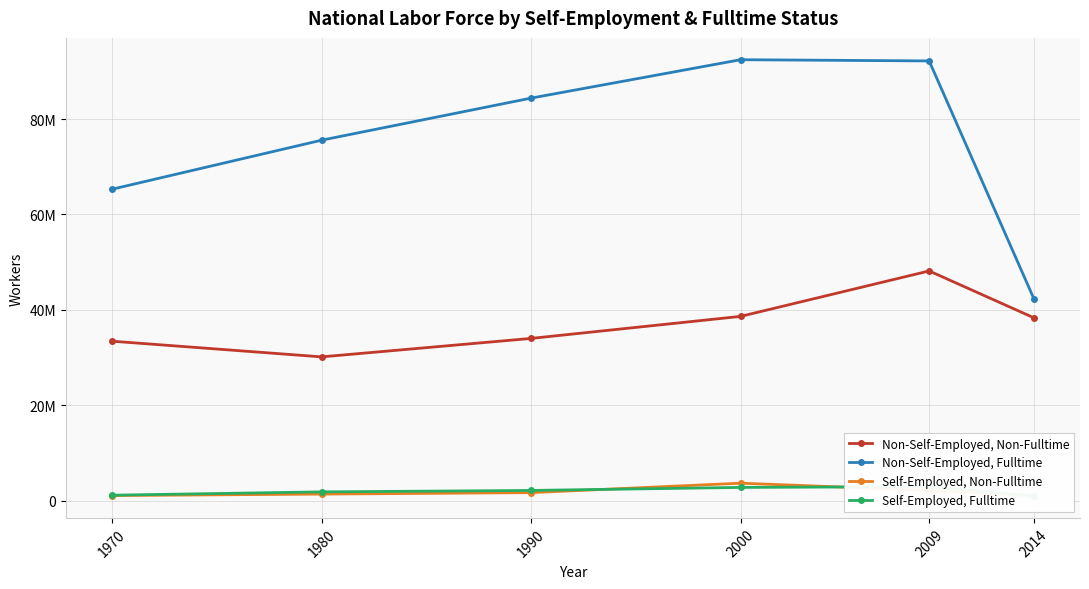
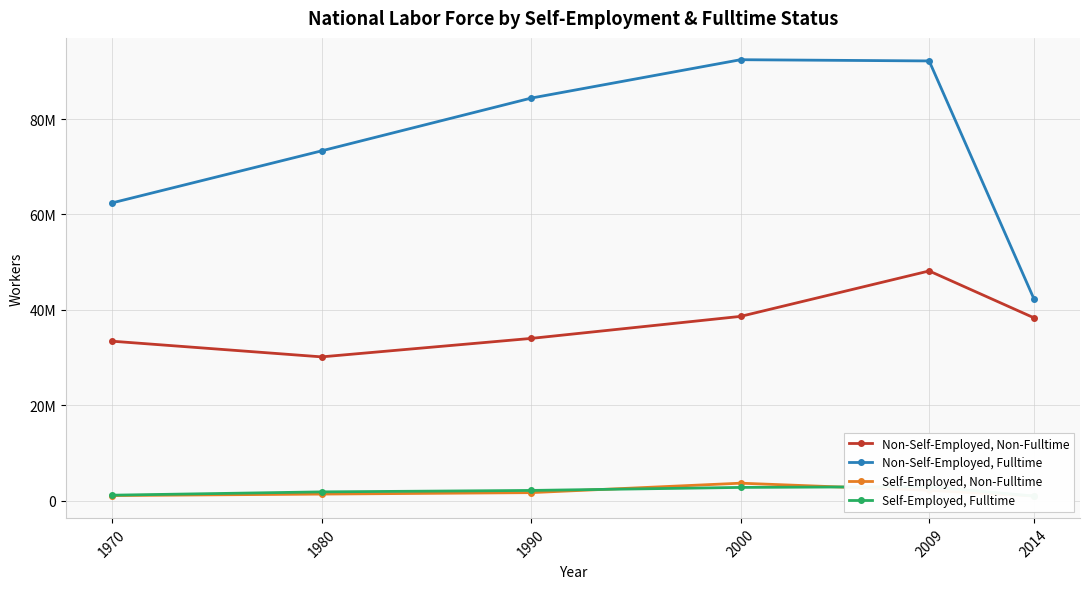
  {
    "Non-Self-Employed, Non-Fulltime": {
      "1970": 33000000,
      "1980": 30000000,
      "1990": 34000000,
      "2000": 39000000,
      "2009": 48000000,
      "2014": 38000000
    },
    "Non-Self-Employed, Fulltime": {
-     "1970": 65000000,
-     "1980": 76000000,
+     "1970": 62000000,
+     "1980": 73000000,
      "1990": 84000000,
      "2000": 92000000,
      "2009": 92000000,
      "2014": 42000000
    },
    "Self-Employed, Non-Fulltime": {
      "2000": 4000000
    },
    "Self-Employed, Fulltime": {
      "2000": 3000000
    }
  }
